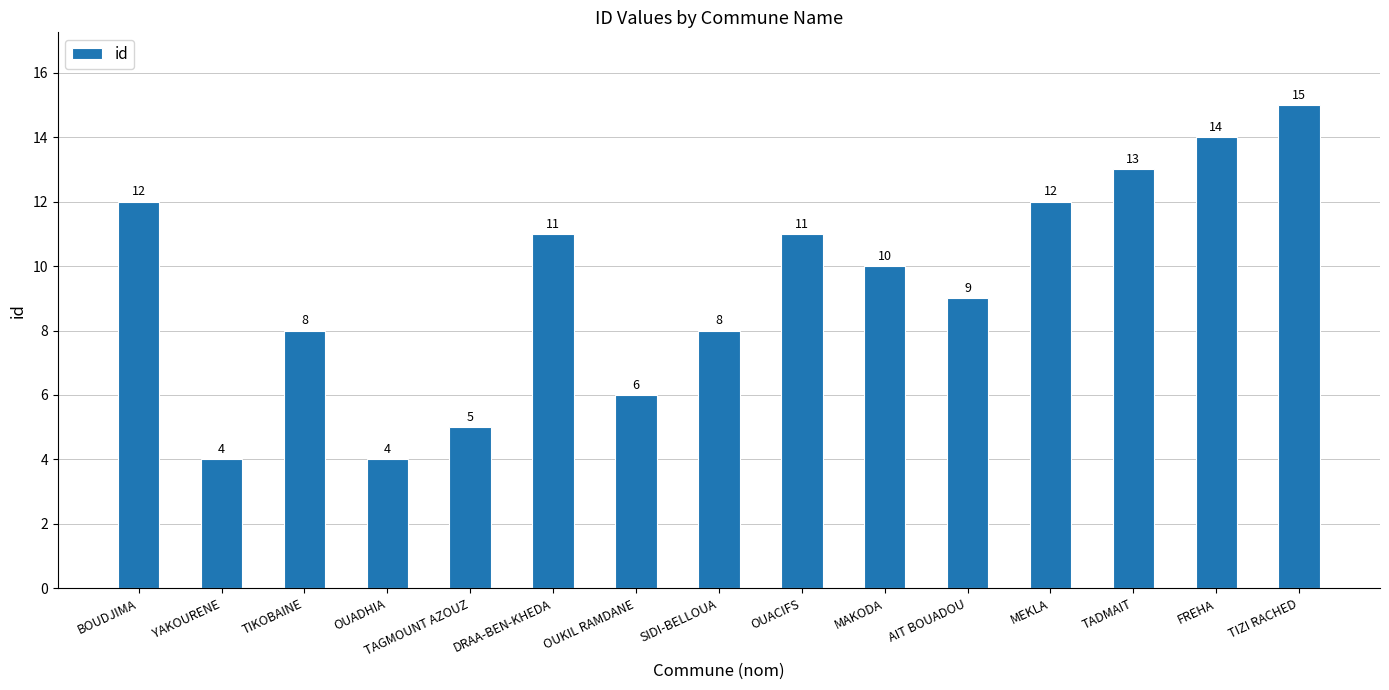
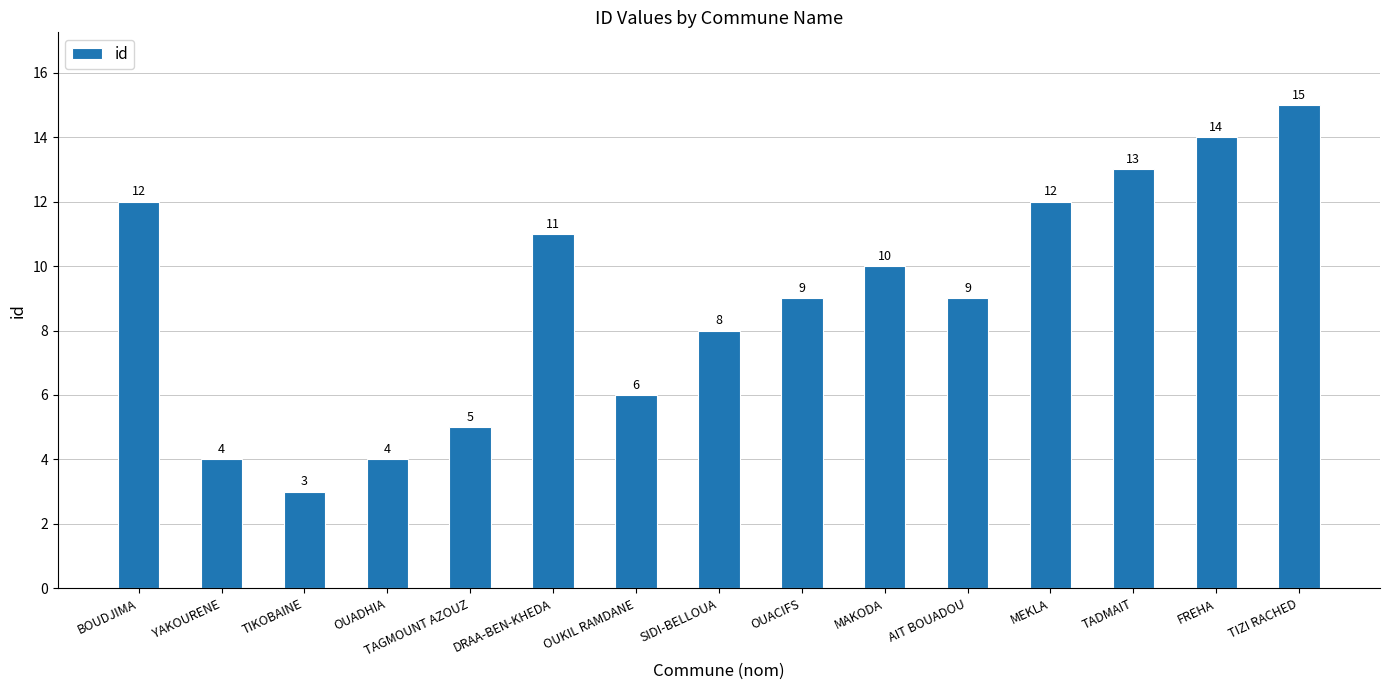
  {
    "BOUDJIMA": 12,
    "YAKOURENE": 4,
-   "TIKOBAINE": 8,
+   "TIKOBAINE": 3,
    "OUADHIA": 4,
    "TAGMOUNT AZOUZ": 5,
    "DRAA-BEN-KHEDA": 11,
    "OUKIL RAMDANE": 6,
    "SIDI-BELLOUA": 8,
-   "OUACIFS": 11,
+   "OUACIFS": 9,
    "MAKODA": 10,
    "AIT BOUADOU": 9,
    "MEKLA": 12,
    "TADMAIT": 13,
    "FREHA": 14,
    "TIZI RACHED": 15
  }
